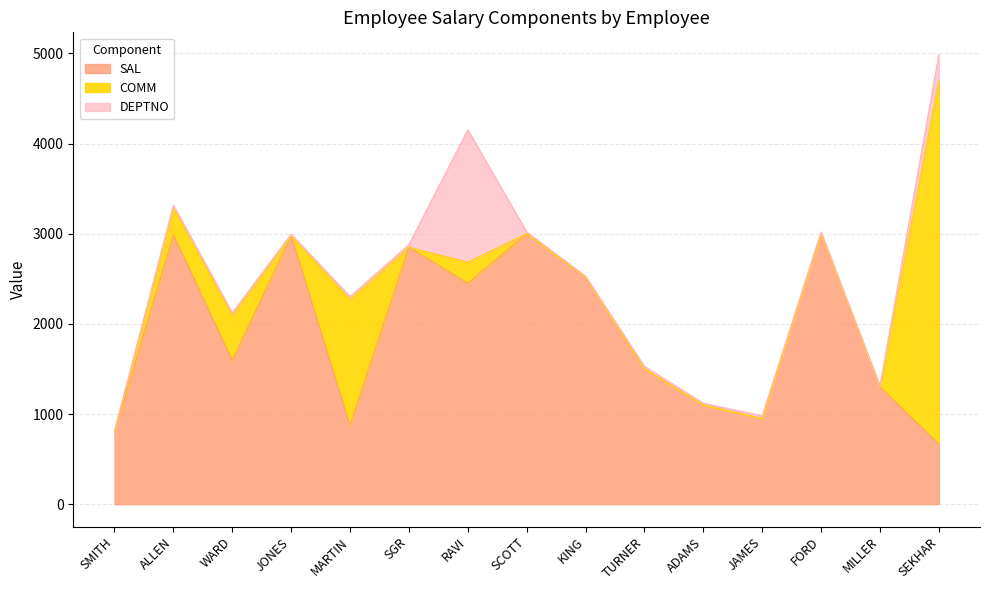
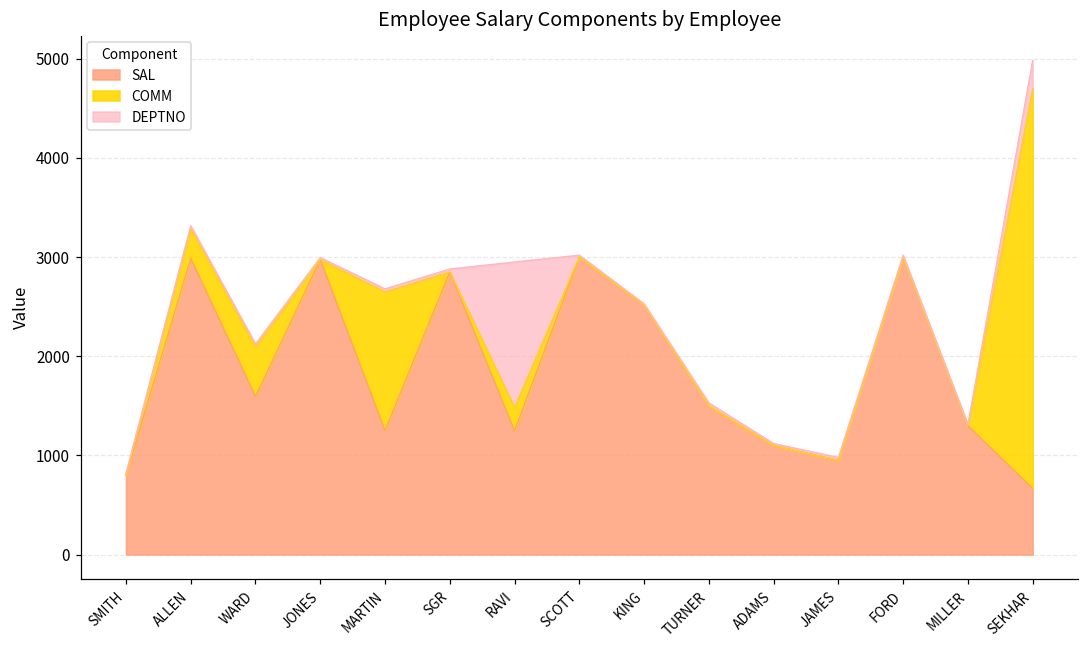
  {
    "SAL": {
      "ALLEN": 3000,
      "WARD": 1600,
-     "MARTIN": 900,
-     "RAVI": 2500,
+     "MARTIN": 1300,
+     "RAVI": 1200,
      "SEKHAR": 700
    },
    "COMM": {
      "ALLEN": 300,
      "WARD": 500,
      "MARTIN": 1400,
      "RAVI": 200,
      "SEKHAR": 4000
    },
    "DEPTNO": {
      "ALLEN": 0,
      "WARD": 0,
      "MARTIN": 0,
      "SGR": 0,
      "RAVI": 1500,
      "TURNER": 0,
      "JAMES": 0,
      "SEKHAR": 300
    }
  }
